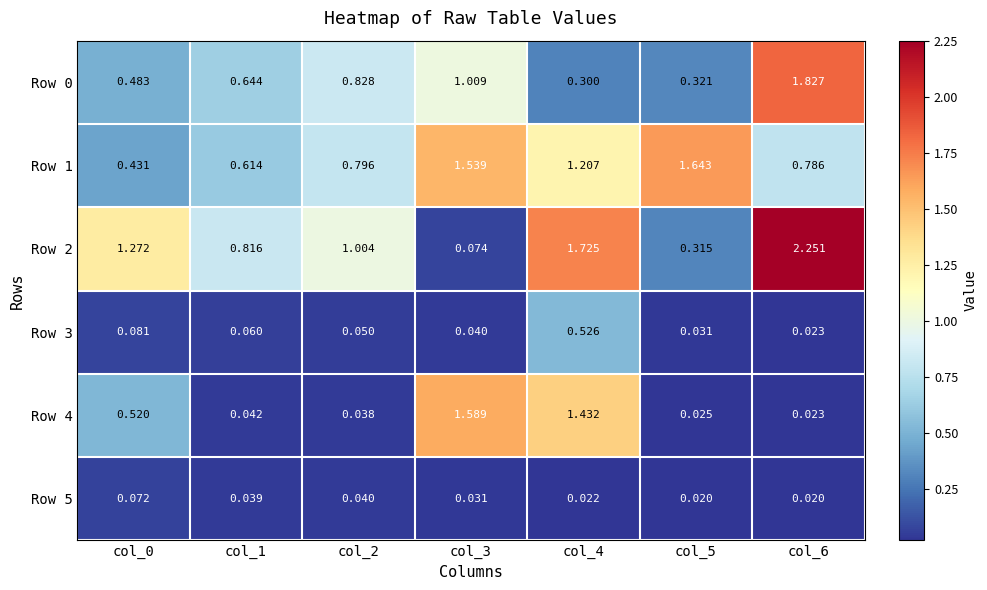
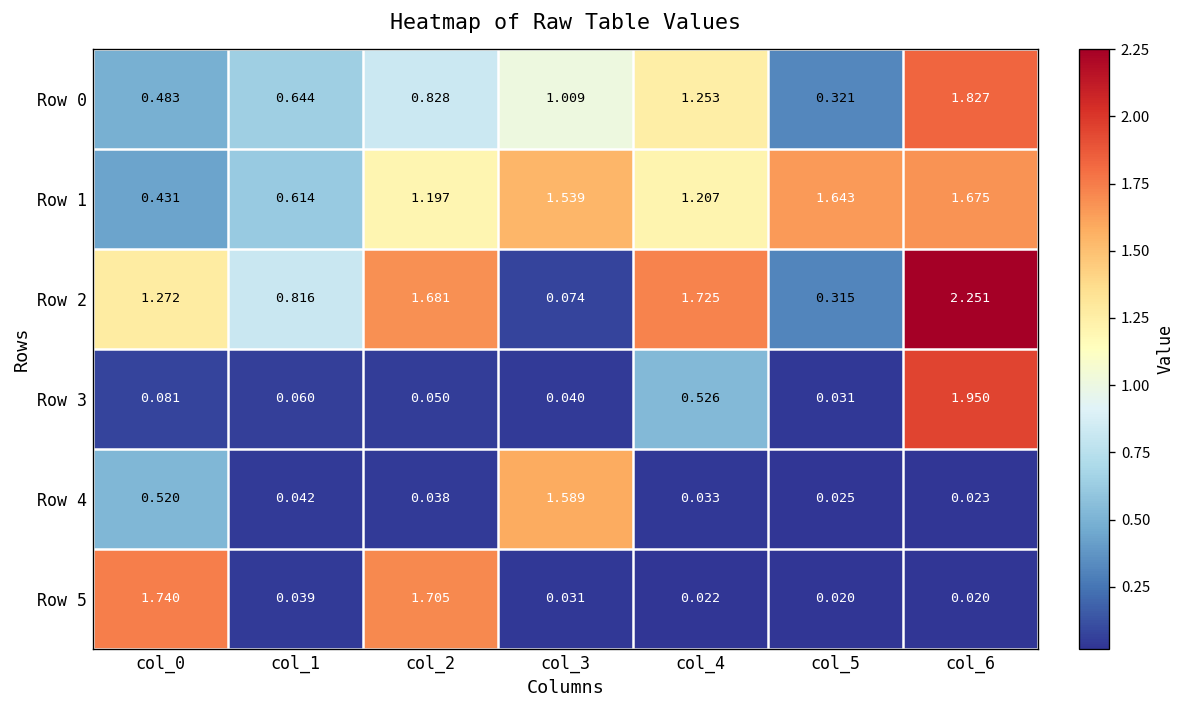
  {
    "Row 0": {
      "col_0": 0.483,
      "col_1": 0.644,
      "col_2": 0.828,
      "col_3": 1.009,
-     "col_4": 0.300,
+     "col_4": 1.253,
      "col_5": 0.321,
      "col_6": 1.827
    },
    "Row 1": {
      "col_0": 0.431,
      "col_1": 0.614,
-     "col_2": 0.796,
+     "col_2": 1.197,
      "col_3": 1.539,
      "col_4": 1.207,
      "col_5": 1.643,
-     "col_6": 0.786
+     "col_6": 1.675
    },
    "Row 2": {
      "col_0": 1.272,
      "col_1": 0.816,
-     "col_2": 1.004,
+     "col_2": 1.681,
      "col_3": 0.074,
      "col_4": 1.725,
      "col_5": 0.315,
      "col_6": 2.251
    },
    "Row 3": {
      "col_0": 0.081,
      "col_1": 0.060,
      "col_2": 0.050,
      "col_3": 0.040,
      "col_4": 0.526,
      "col_5": 0.031,
-     "col_6": 0.023
+     "col_6": 1.950
    },
    "Row 4": {
      "col_0": 0.520,
      "col_1": 0.042,
      "col_2": 0.038,
      "col_3": 1.589,
-     "col_4": 1.432,
+     "col_4": 0.033,
      "col_5": 0.025,
      "col_6": 0.023
    },
    "Row 5": {
-     "col_0": 0.072,
+     "col_0": 1.740,
      "col_1": 0.039,
-     "col_2": 0.040,
+     "col_2": 1.705,
      "col_3": 0.031,
      "col_4": 0.022,
      "col_5": 0.020,
      "col_6": 0.020
    }
  }
